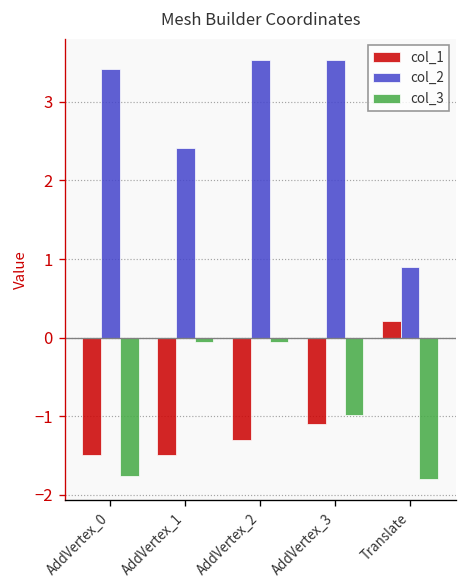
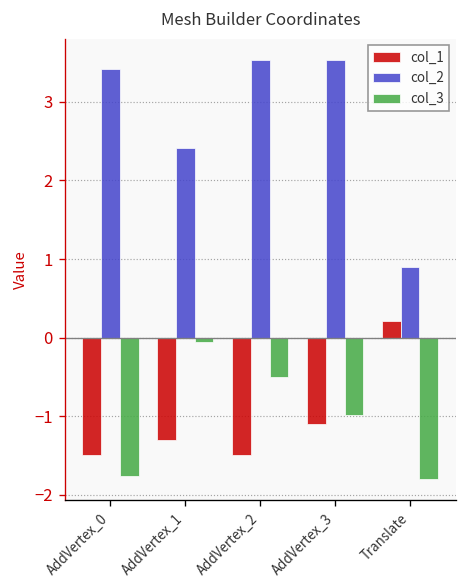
  {
    "col_1": {
      "AddVertex_0": -1.5,
-     "AddVertex_1": -1.5,
-     "AddVertex_2": -1.3,
+     "AddVertex_1": -1.3,
+     "AddVertex_2": -1.5,
      "AddVertex_3": -1.1,
      "Translate": 0.2
    },
    "col_2": {
      "AddVertex_0": 3.4,
      "AddVertex_1": 2.4,
      "AddVertex_2": 3.5,
      "AddVertex_3": 3.5,
      "Translate": 0.9
    },
    "col_3": {
      "AddVertex_0": -1.8,
      "AddVertex_1": -0.1,
-     "AddVertex_2": -0.1,
+     "AddVertex_2": -0.5,
      "AddVertex_3": -1.0,
      "Translate": -1.8
    }
  }
